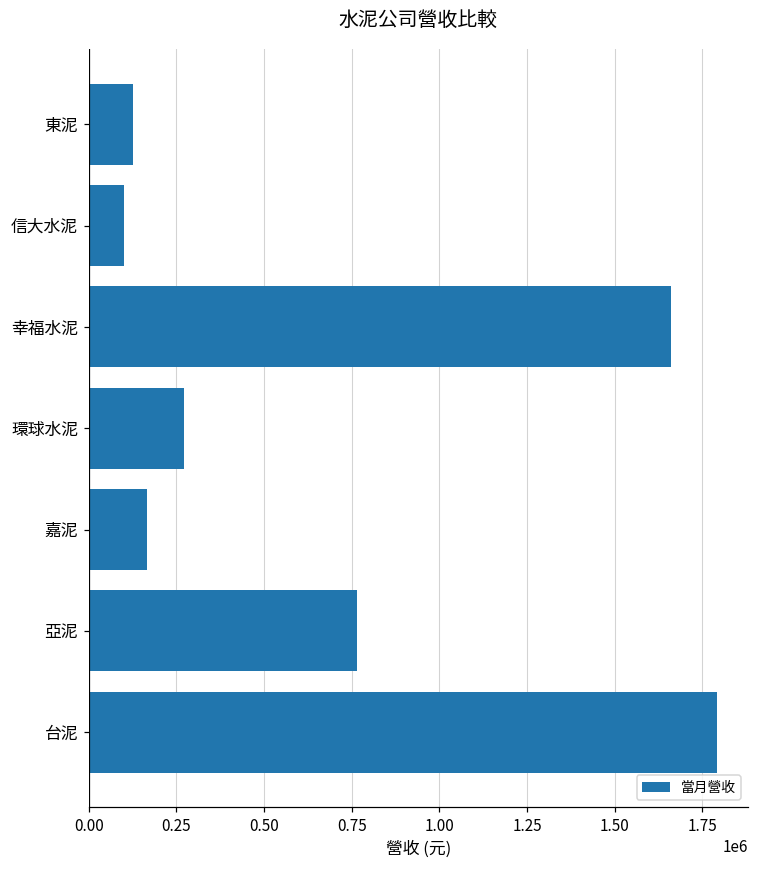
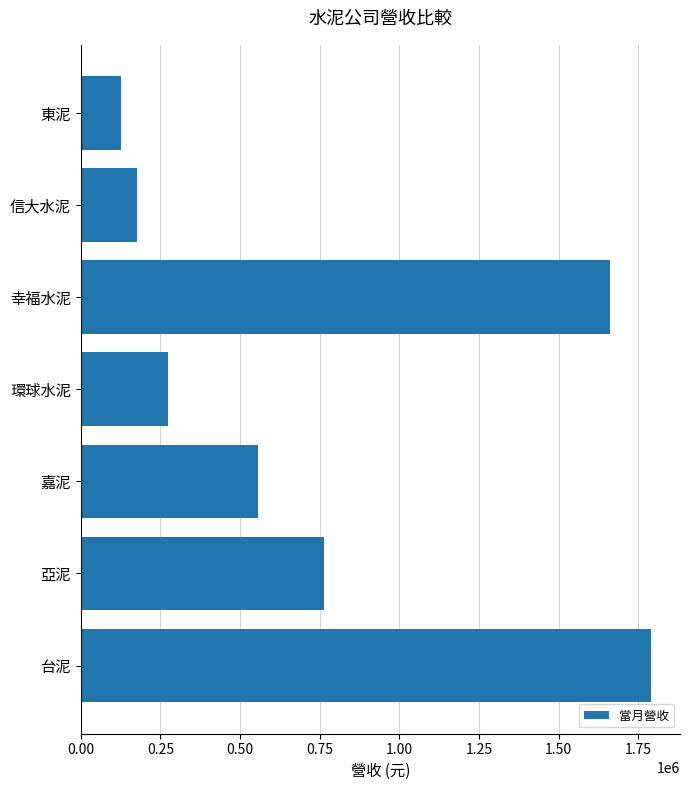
  {
    "東泥": 130000,
-   "信大水泥": 100000,
+   "信大水泥": 180000,
    "幸福水泥": 1660000,
    "環球水泥": 270000,
-   "嘉泥": 170000,
+   "嘉泥": 560000,
    "亞泥": 760000,
    "台泥": 1790000
  }
